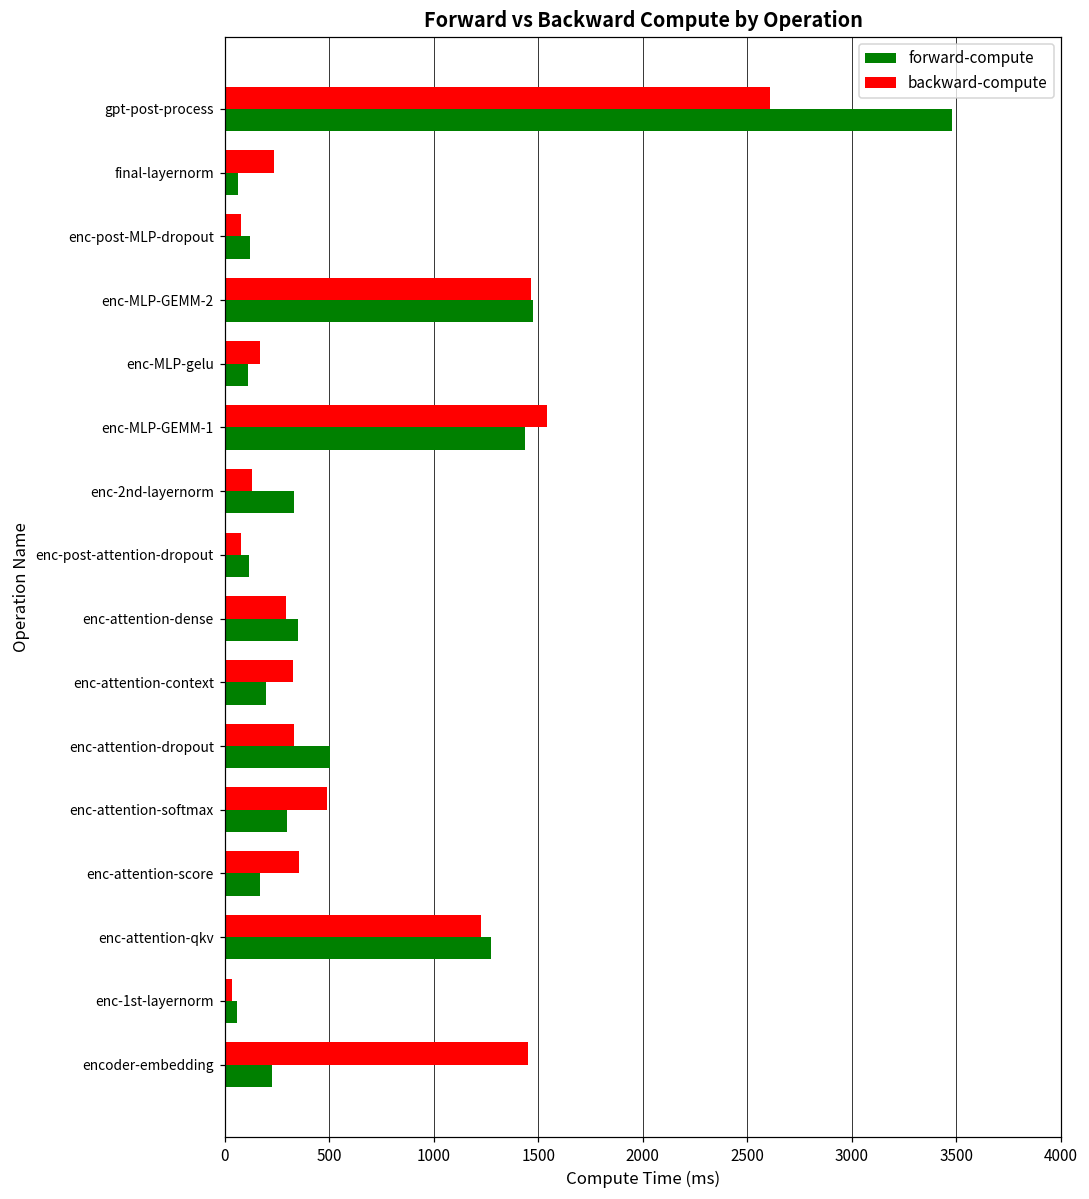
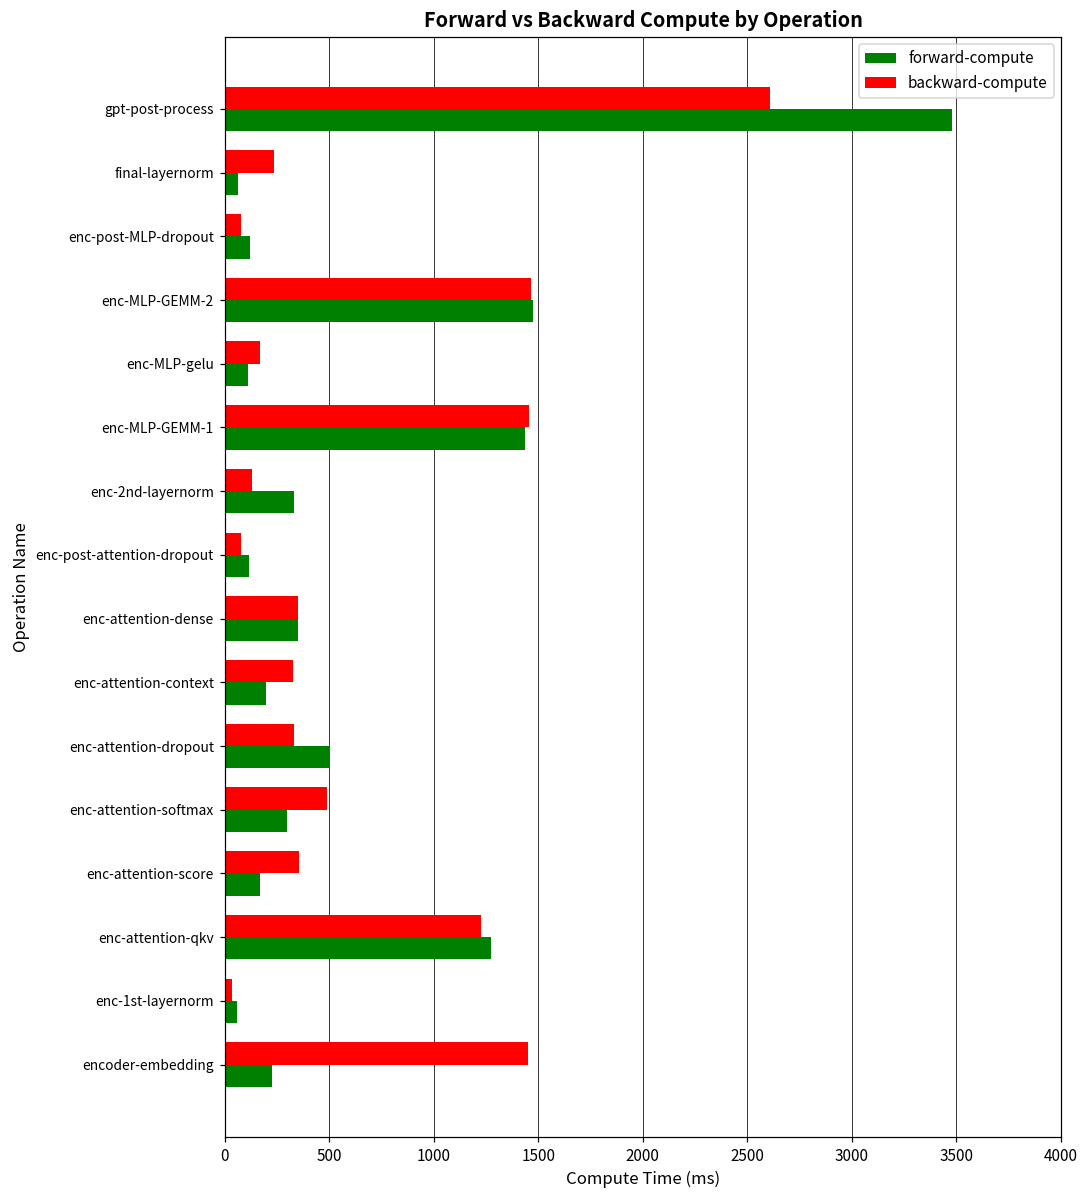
  {
    "forward-compute": {
      "gpt-post-process": 3480,
      "final-layernorm": 60,
      "enc-post-MLP-dropout": 120,
      "enc-MLP-GEMM-2": 1480,
      "enc-MLP-gelu": 110,
      "enc-MLP-GEMM-1": 1430,
      "enc-2nd-layernorm": 330,
      "enc-post-attention-dropout": 120,
      "enc-attention-dense": 350,
      "enc-attention-context": 200,
      "enc-attention-dropout": 500,
      "enc-attention-softmax": 300,
      "enc-attention-score": 170,
      "enc-attention-qkv": 1270,
      "enc-1st-layernorm": 60,
      "encoder-embedding": 230
    },
    "backward-compute": {
      "gpt-post-process": 2610,
      "final-layernorm": 240,
      "enc-post-MLP-dropout": 80,
      "enc-MLP-GEMM-2": 1470,
      "enc-MLP-gelu": 170,
-     "enc-MLP-GEMM-1": 1540,
+     "enc-MLP-GEMM-1": 1460,
      "enc-2nd-layernorm": 130,
      "enc-post-attention-dropout": 80,
-     "enc-attention-dense": 300,
+     "enc-attention-dense": 350,
      "enc-attention-context": 330,
      "enc-attention-dropout": 330,
      "enc-attention-softmax": 490,
      "enc-attention-score": 360,
      "enc-attention-qkv": 1230,
      "enc-1st-layernorm": 40,
      "encoder-embedding": 1450
    }
  }
